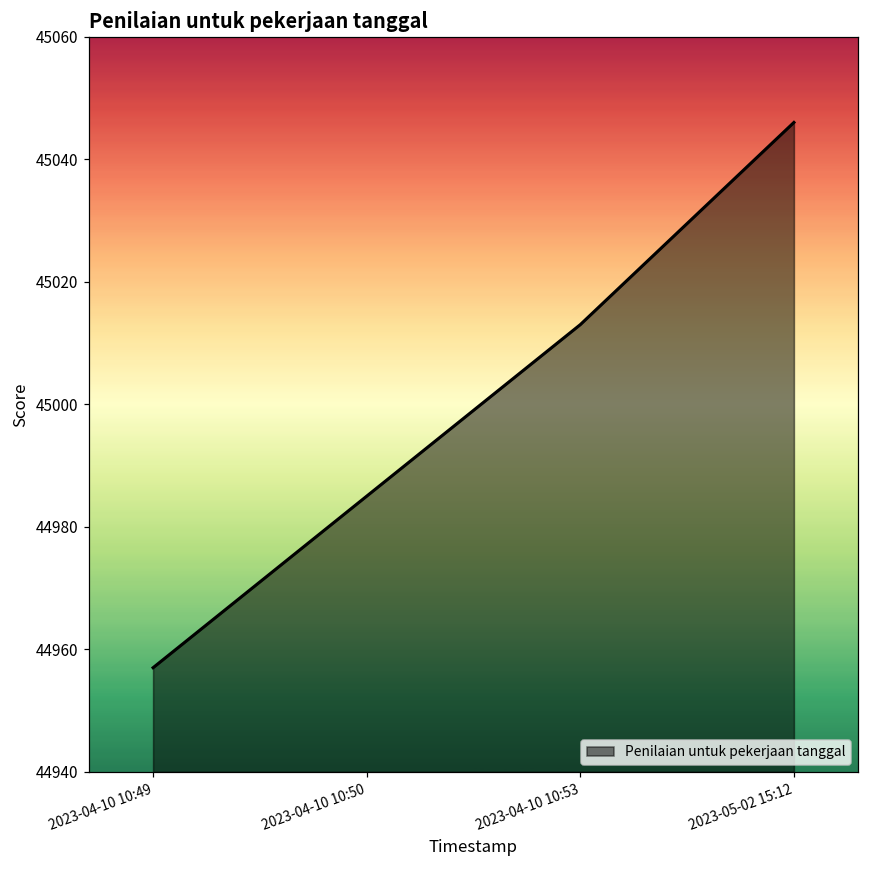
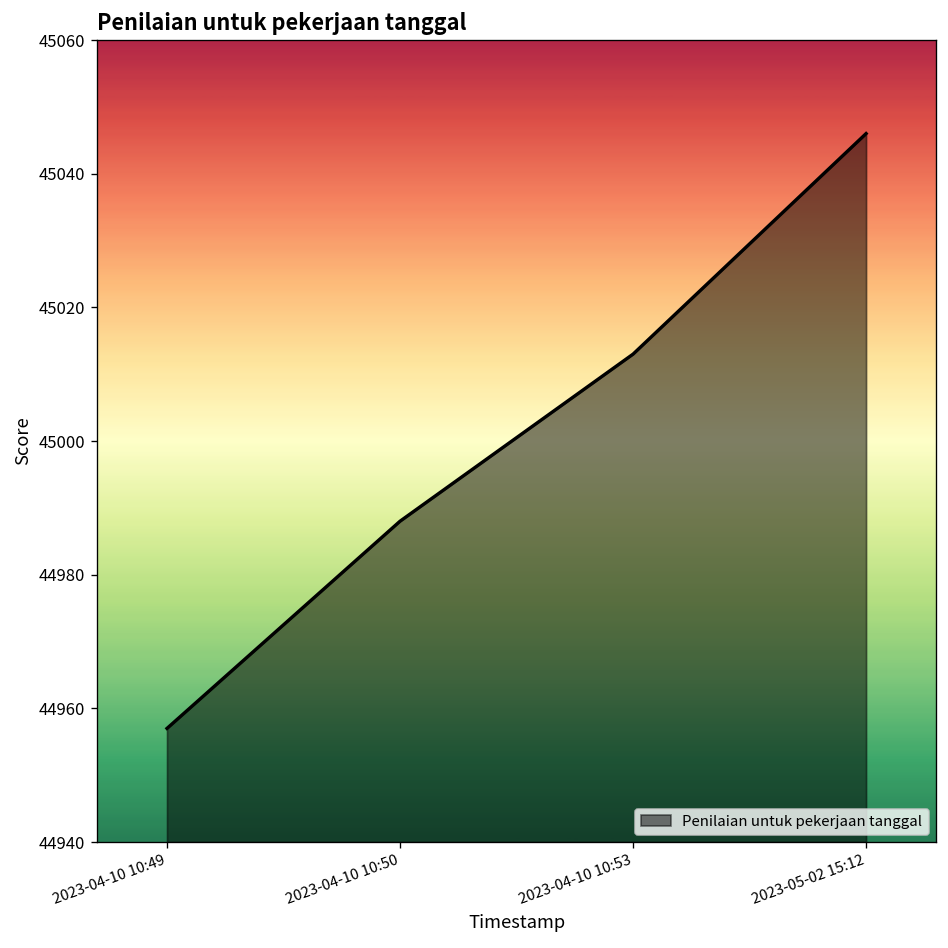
  {
    "2023-04-10 10:49": 44957,
-   "2023-04-10 10:50": 44985,
+   "2023-04-10 10:50": 44988,
    "2023-04-10 10:53": 45013,
    "2023-05-02 15:12": 45046
  }
